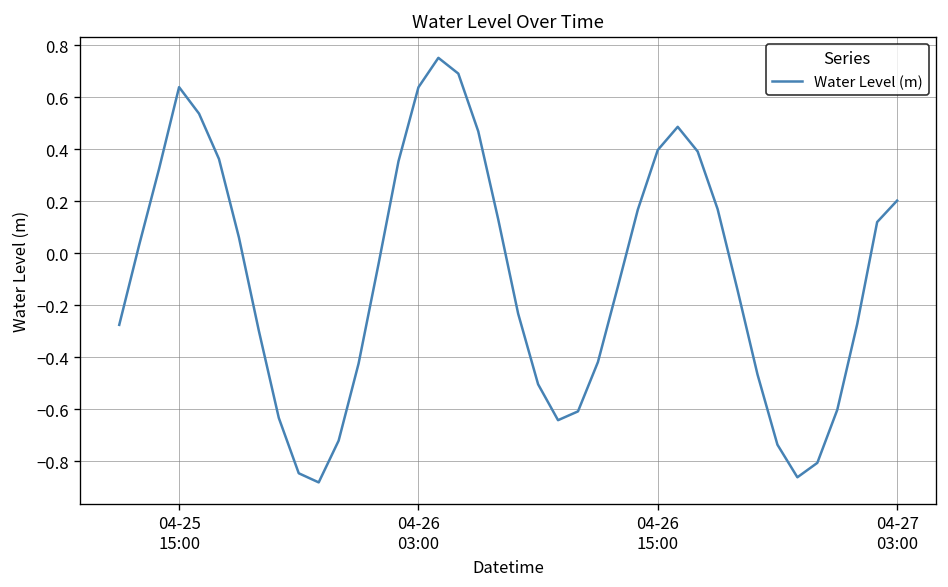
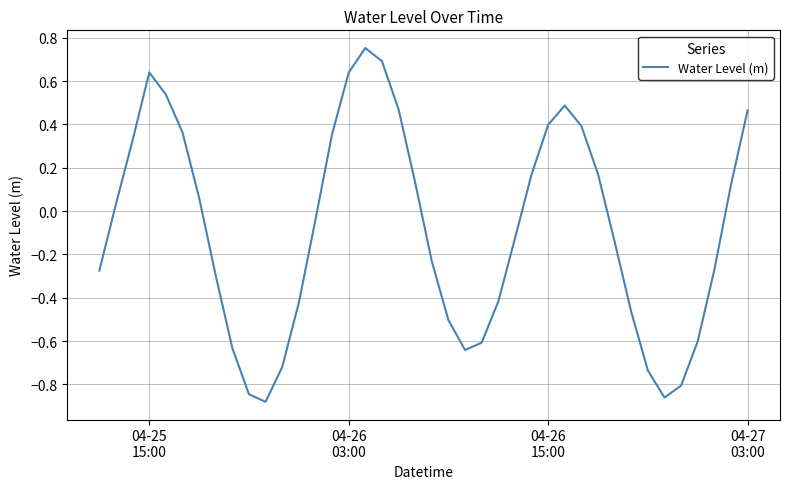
  {
    "04-25 15:00": 0.64,
    "04-26 03:00": 0.64,
    "04-26 15:00": 0.40,
-   "04-27 03:00": 0.20
+   "04-27 03:00": 0.46
  }
